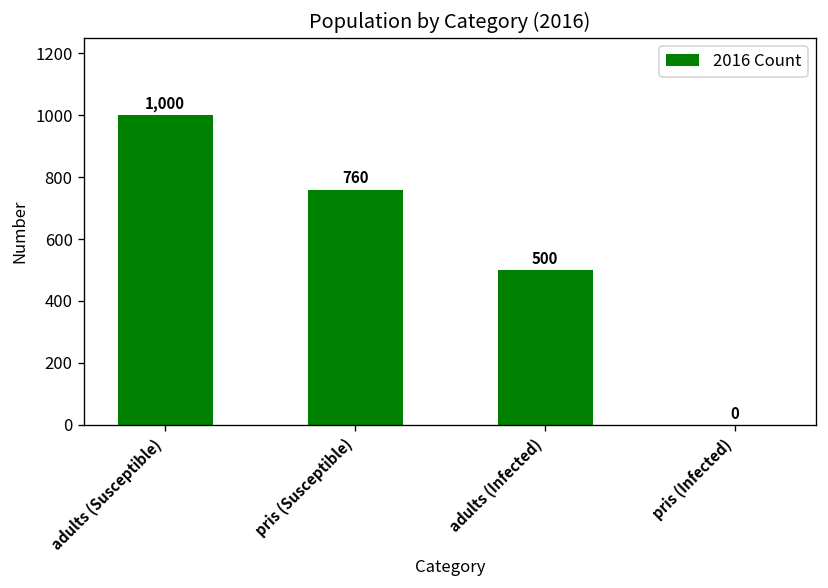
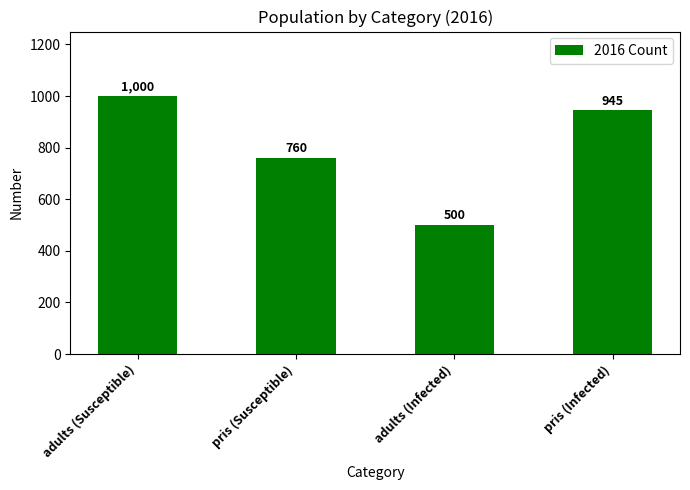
  {
    "adults (Susceptible)": "1,000",
    "pris (Susceptible)": "760",
    "adults (Infected)": "500",
-   "pris (Infected)": "0"
+   "pris (Infected)": "945"
  }
